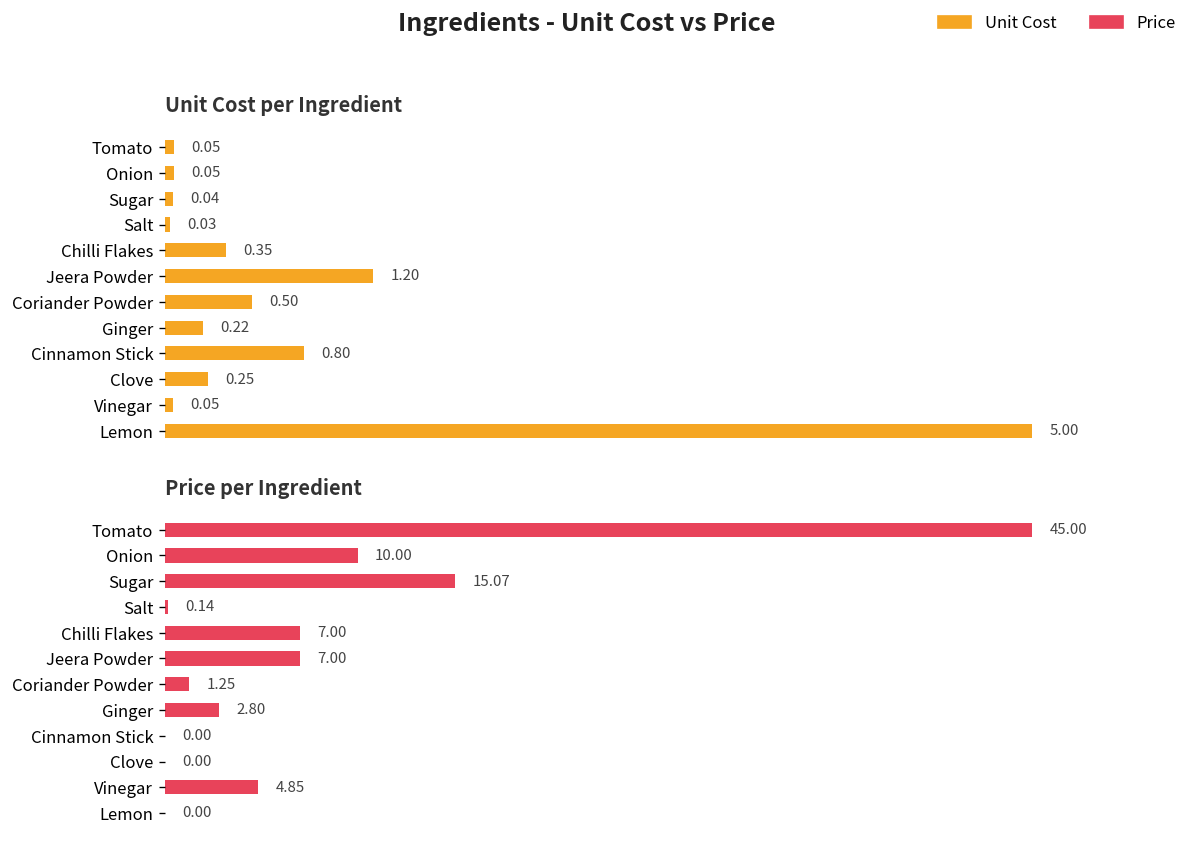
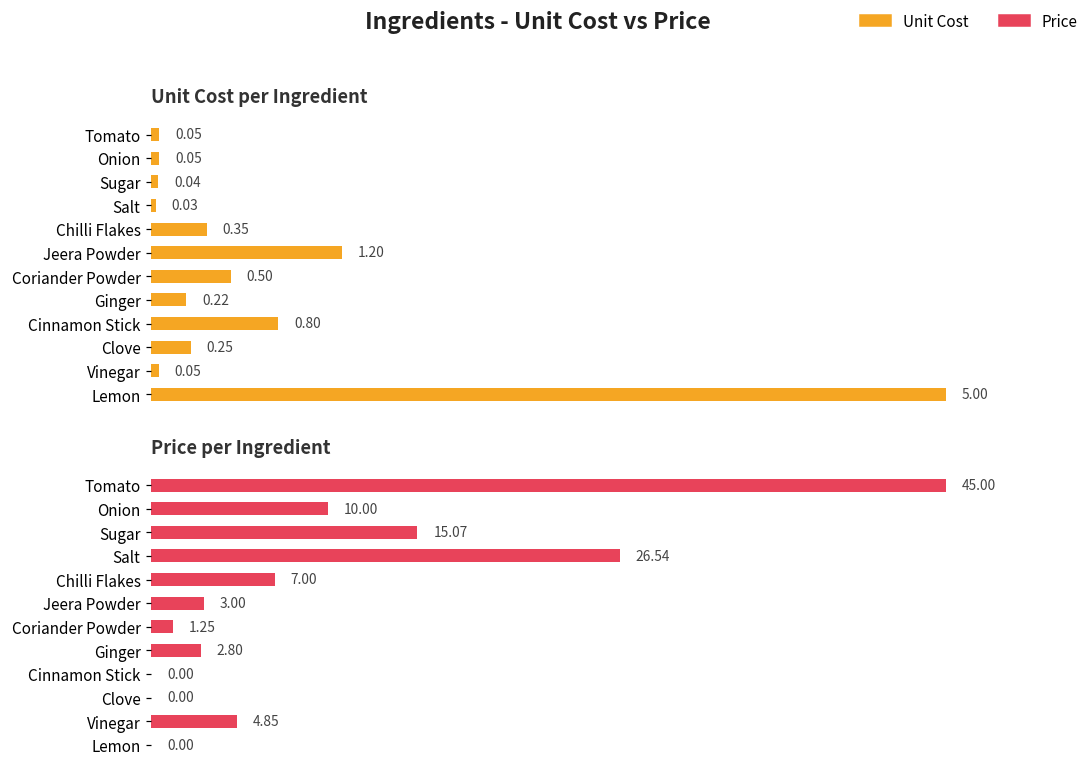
  {
    "Unit Cost per Ingredient": {
      "Tomato": 0.05,
      "Onion": 0.05,
      "Sugar": 0.04,
      "Salt": 0.03,
      "Chilli Flakes": 0.35,
      "Jeera Powder": 1.20,
      "Coriander Powder": 0.50,
      "Ginger": 0.22,
      "Cinnamon Stick": 0.80,
      "Clove": 0.25,
      "Vinegar": 0.05,
      "Lemon": 5.00
    },
    "Price per Ingredient": {
      "Tomato": 45.00,
      "Onion": 10.00,
      "Sugar": 15.07,
-     "Salt": 0.14,
+     "Salt": 26.54,
      "Chilli Flakes": 7.00,
-     "Jeera Powder": 7.00,
+     "Jeera Powder": 3.00,
      "Coriander Powder": 1.25,
      "Ginger": 2.80,
      "Cinnamon Stick": 0.00,
      "Clove": 0.00,
      "Vinegar": 4.85,
      "Lemon": 0.00
    }
  }
